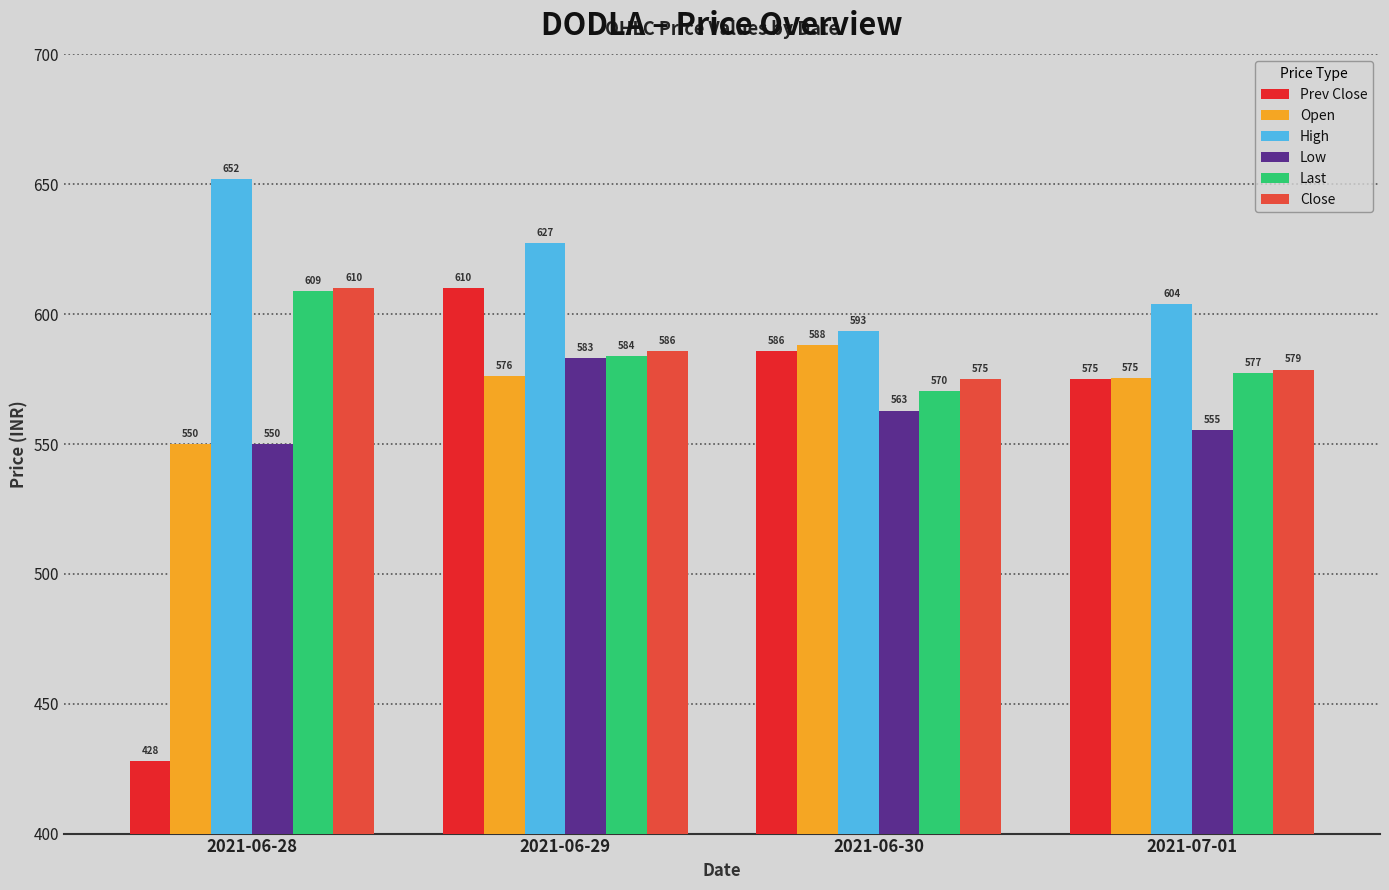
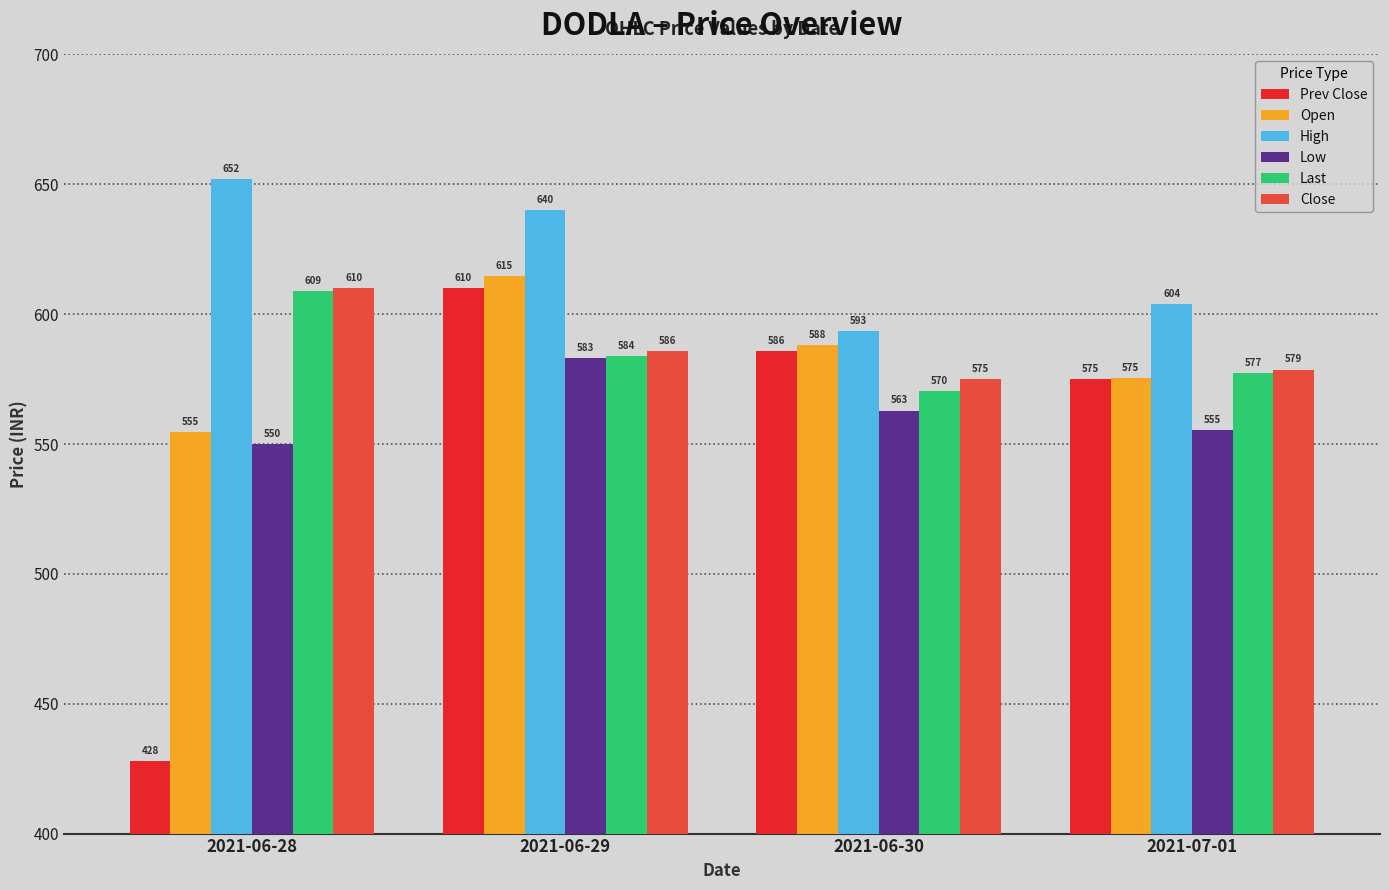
  {
    "Open": {
-     "2021-06-28": 550,
-     "2021-06-29": 576,
+     "2021-06-28": 555,
+     "2021-06-29": 615,
      "2021-06-30": 588,
      "2021-07-01": 575
    },
    "High": {
      "2021-06-28": 652,
-     "2021-06-29": 627,
+     "2021-06-29": 640,
      "2021-06-30": 593,
      "2021-07-01": 604
    },
    "Low": {
      "2021-06-28": 550,
      "2021-06-29": 583,
      "2021-06-30": 563,
      "2021-07-01": 555
    },
    "Last": {
      "2021-06-28": 609,
      "2021-06-29": 584,
      "2021-06-30": 570,
      "2021-07-01": 577
    }
  }
